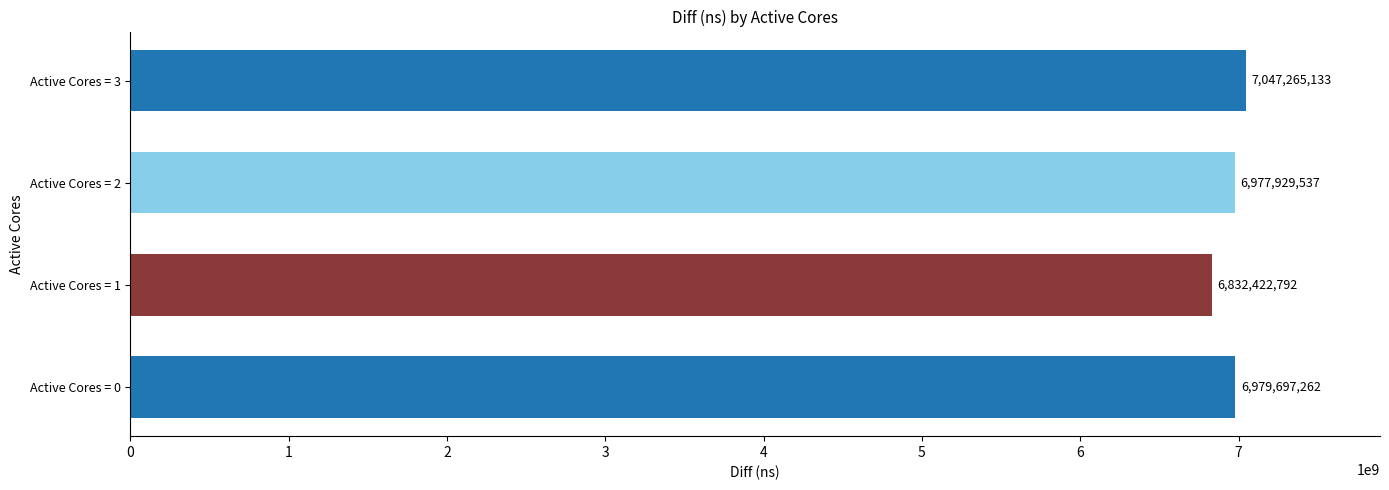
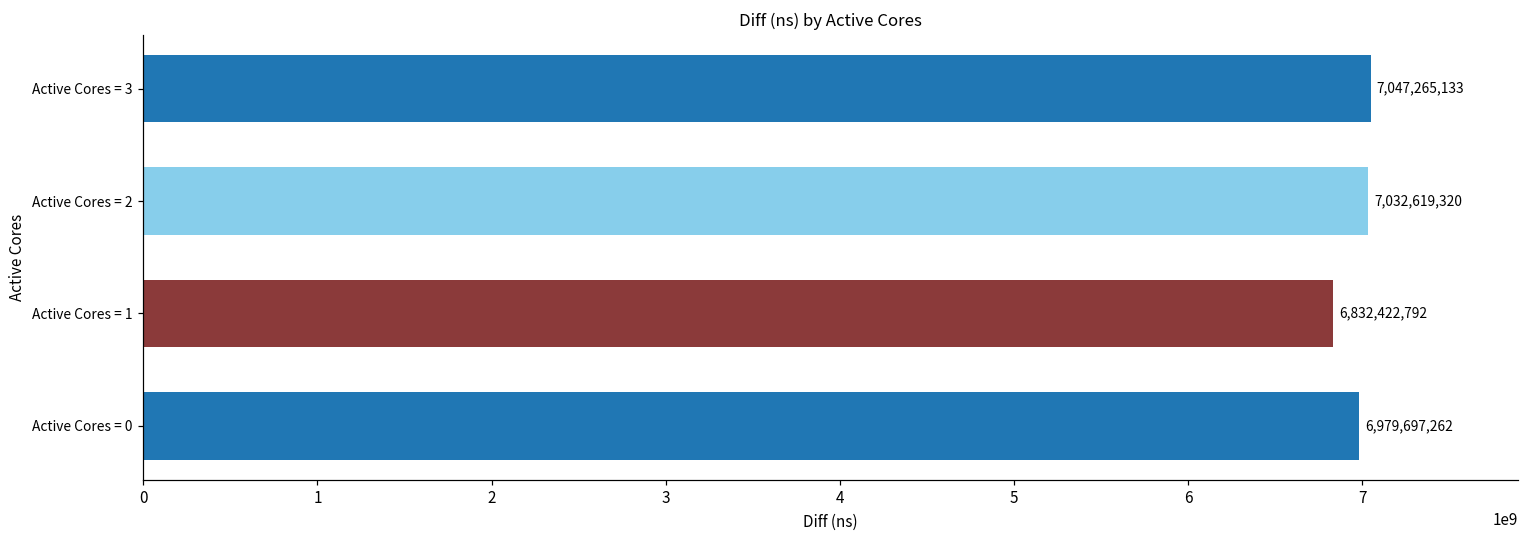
  {
    "Active Cores = 3": "7,047,265,133",
-   "Active Cores = 2": "6,977,929,537",
+   "Active Cores = 2": "7,032,619,320",
    "Active Cores = 1": "6,832,422,792",
    "Active Cores = 0": "6,979,697,262"
  }
